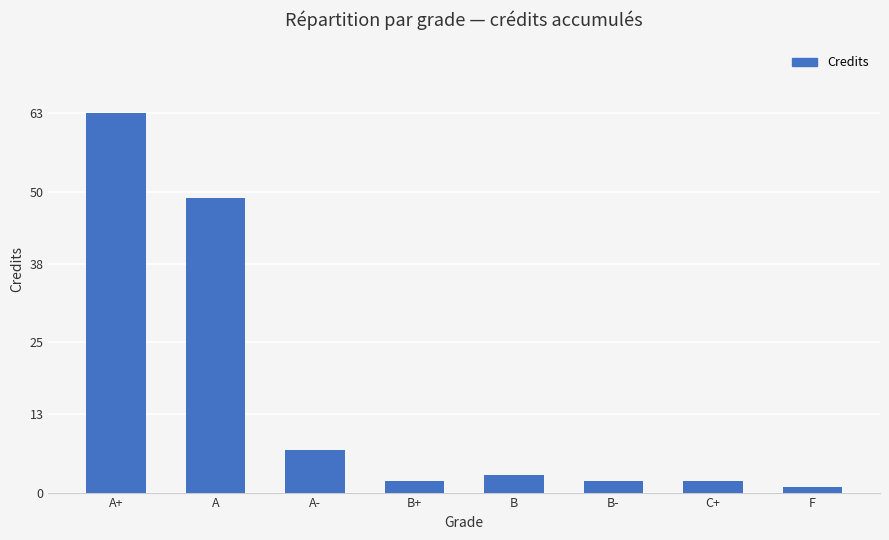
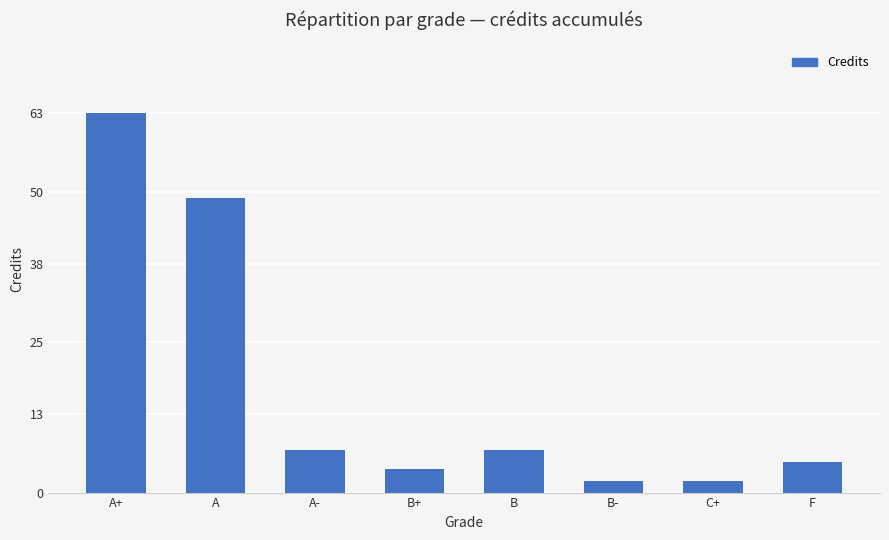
  {
    "A+": 63,
    "A": 49,
    "A-": 7,
-   "B+": 2,
-   "B": 3,
+   "B+": 4,
+   "B": 7,
    "B-": 2,
    "C+": 2,
-   "F": 1
+   "F": 5
  }
